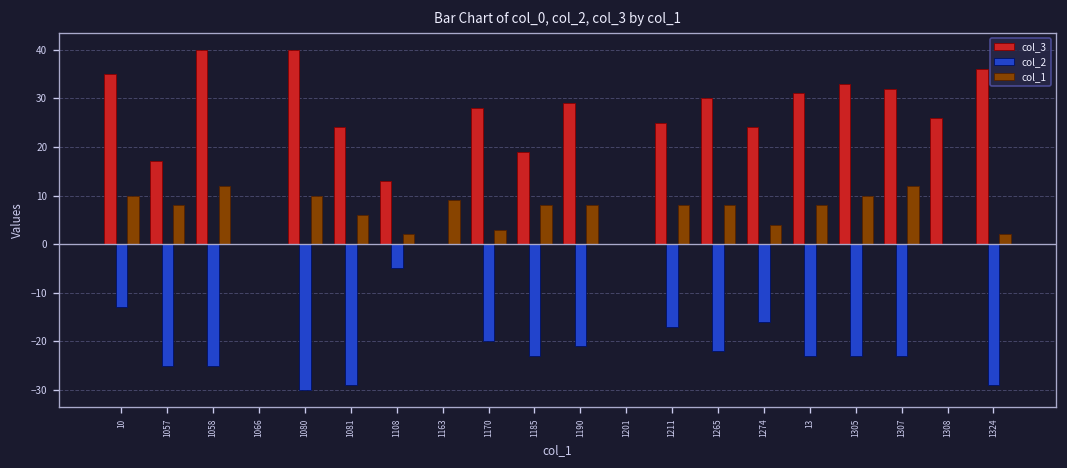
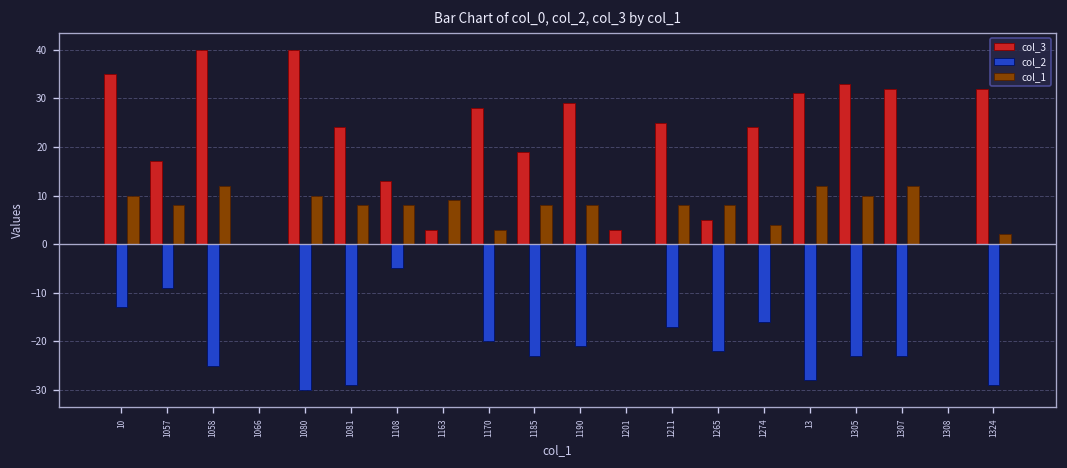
  {
    "col_3": {
      "10": 35,
      "1057": 17,
      "1058": 40,
      "1066": 0,
      "1080": 40,
      "1081": 24,
      "1108": 13,
-     "1163": 0,
+     "1163": 3,
      "1170": 28,
      "1185": 19,
      "1190": 29,
-     "1201": 0,
+     "1201": 3,
      "1211": 25,
-     "1265": 30,
+     "1265": 5,
      "1274": 24,
      "13": 31,
      "1305": 33,
      "1307": 32,
-     "1308": 26,
-     "1324": 36
+     "1308": 0,
+     "1324": 32
    },
    "col_2": {
      "10": -13,
-     "1057": -25,
+     "1057": -9,
      "1058": -25,
      "1066": 0,
      "1080": -30,
      "1081": -29,
      "1108": -5,
      "1163": 0,
      "1170": -20,
      "1185": -23,
      "1190": -21,
      "1201": 0,
      "1211": -17,
      "1265": -22,
      "1274": -16,
-     "13": -23,
+     "13": -28,
      "1305": -23,
      "1307": -23,
      "1308": 0,
      "1324": -29
    },
    "col_1": {
      "10": 10,
      "1057": 8,
      "1058": 12,
      "1066": 0,
      "1080": 10,
-     "1081": 6,
-     "1108": 2,
+     "1081": 8,
+     "1108": 8,
      "1163": 9,
      "1170": 3,
      "1185": 8,
      "1190": 8,
      "1201": 0,
      "1211": 8,
      "1265": 8,
      "1274": 4,
-     "13": 8,
+     "13": 12,
      "1305": 10,
      "1307": 12,
      "1308": 0,
      "1324": 2
    }
  }
